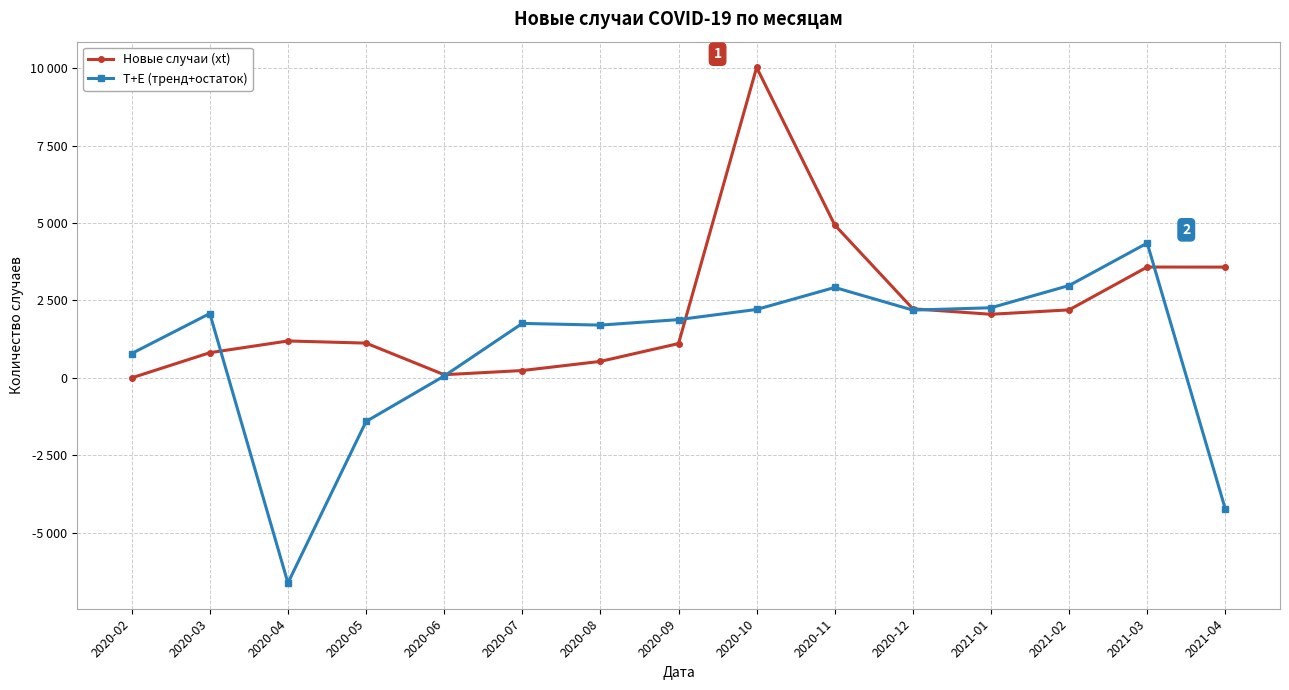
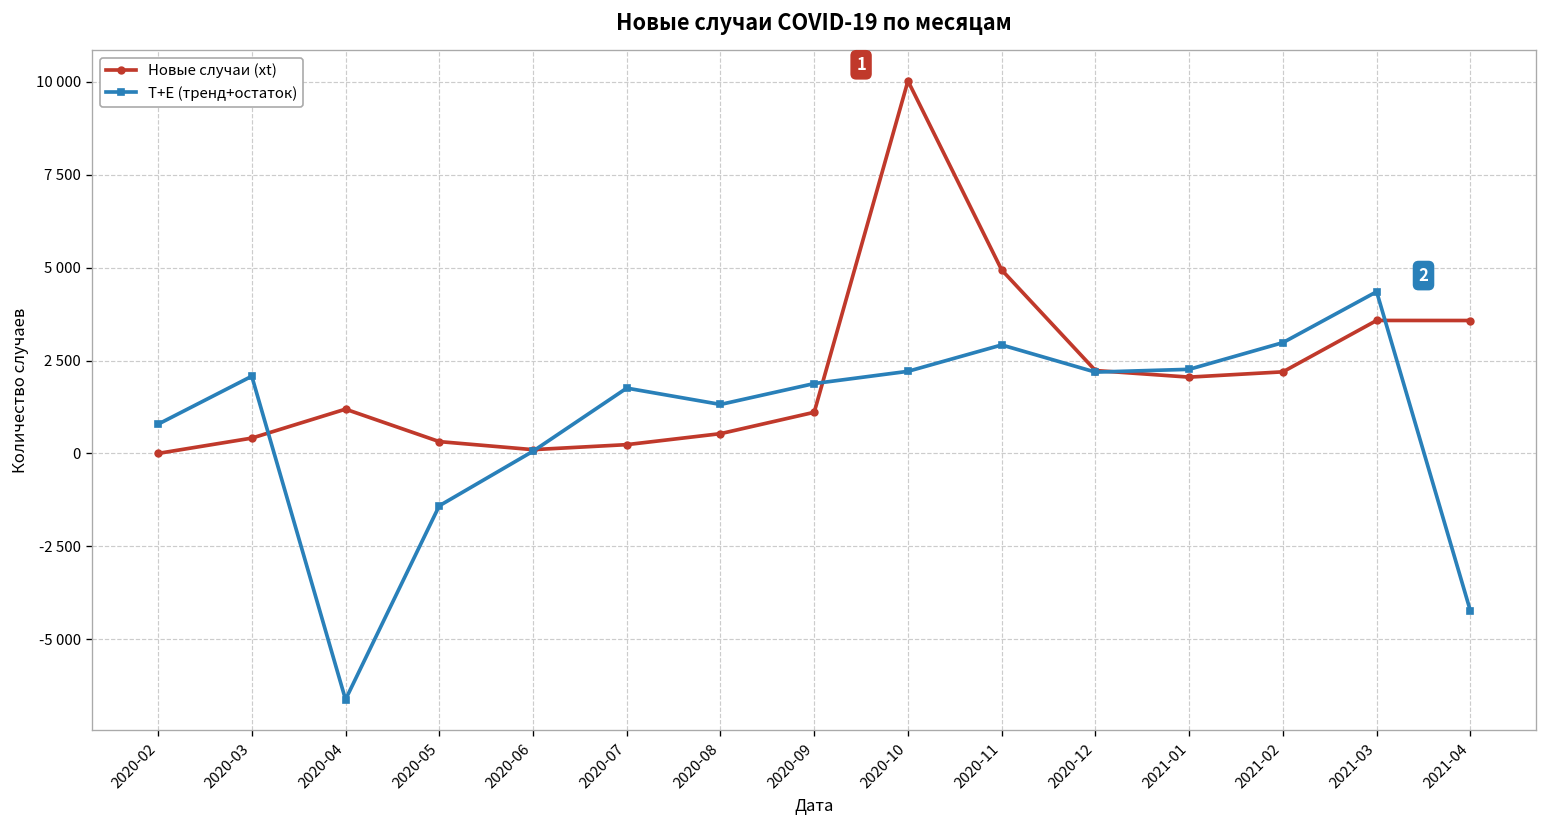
  {
    "Новые случаи (xt)": {
      "2020-02": 0,
-     "2020-03": 800,
+     "2020-03": 400,
      "2020-04": 1200,
-     "2020-05": 1100,
+     "2020-05": 300,
      "2020-07": 200,
      "2020-08": 500,
      "2020-09": 1100,
      "2020-10": 10000,
      "2020-11": 4900,
      "2021-01": 2100,
      "2021-02": 2200,
      "2021-03": 3600,
      "2021-04": 3600
    },
    "T+E (тренд+остаток)": {
      "2020-02": 800,
      "2020-03": 2100,
      "2020-04": -6600,
      "2020-05": -1400,
      "2020-07": 1800,
-     "2020-08": 1700,
+     "2020-08": 1300,
      "2020-09": 1900,
      "2020-10": 2200,
      "2020-11": 2900,
      "2021-01": 2300,
      "2021-02": 3000,
      "2021-03": 4400,
      "2021-04": -4200
    }
  }
